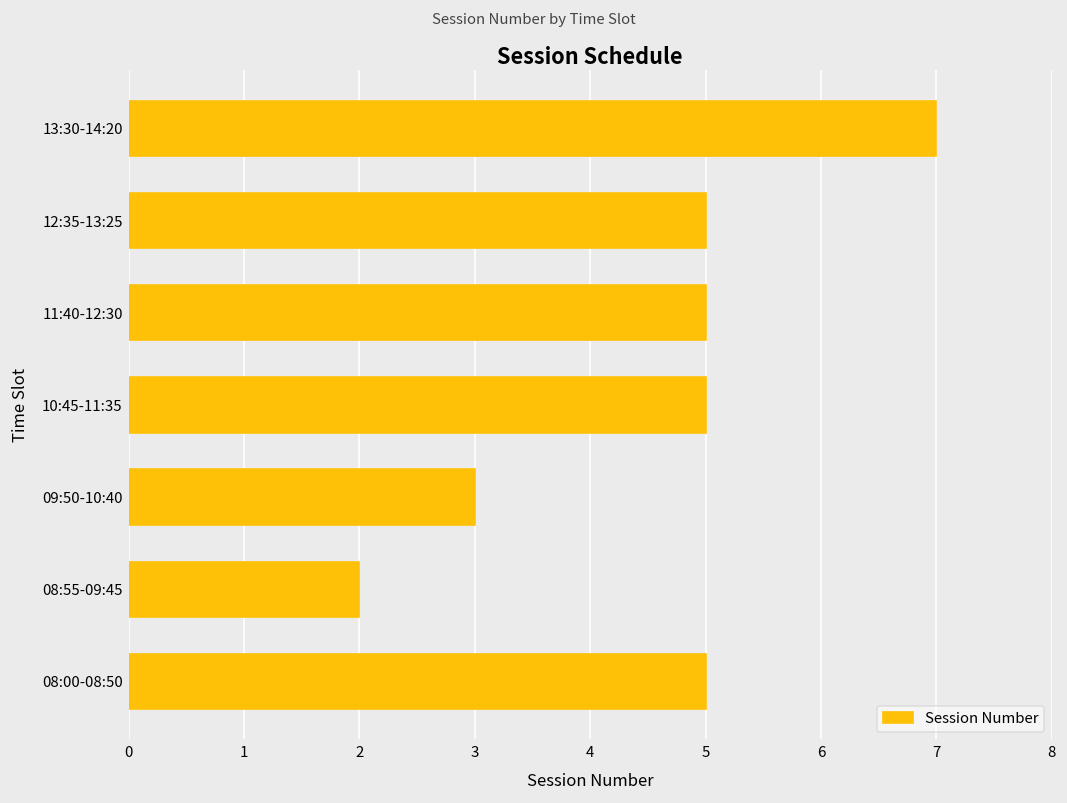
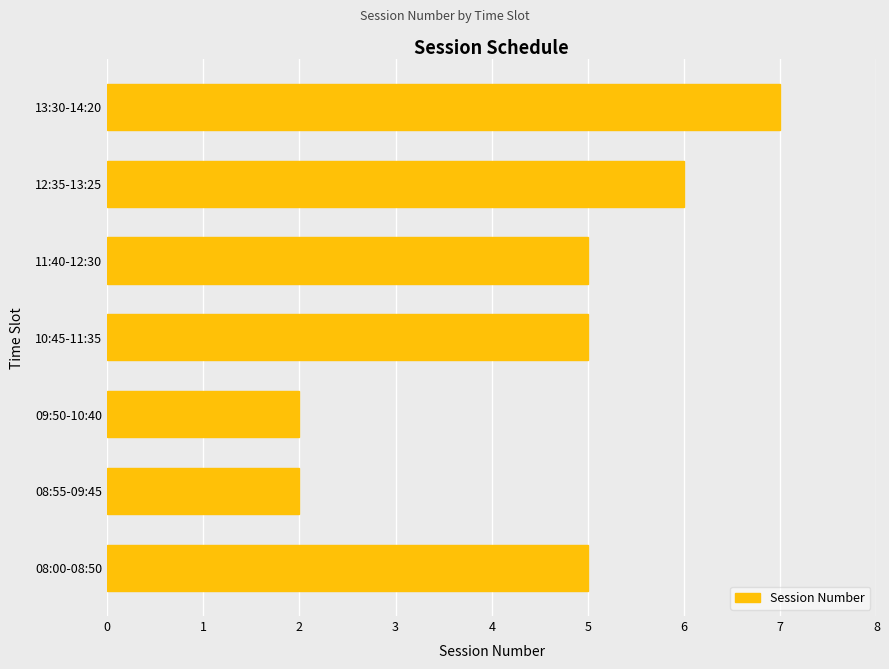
  {
    "13:30-14:20": 7,
-   "12:35-13:25": 5,
+   "12:35-13:25": 6,
    "11:40-12:30": 5,
    "10:45-11:35": 5,
-   "09:50-10:40": 3,
+   "09:50-10:40": 2,
    "08:55-09:45": 2,
    "08:00-08:50": 5
  }
